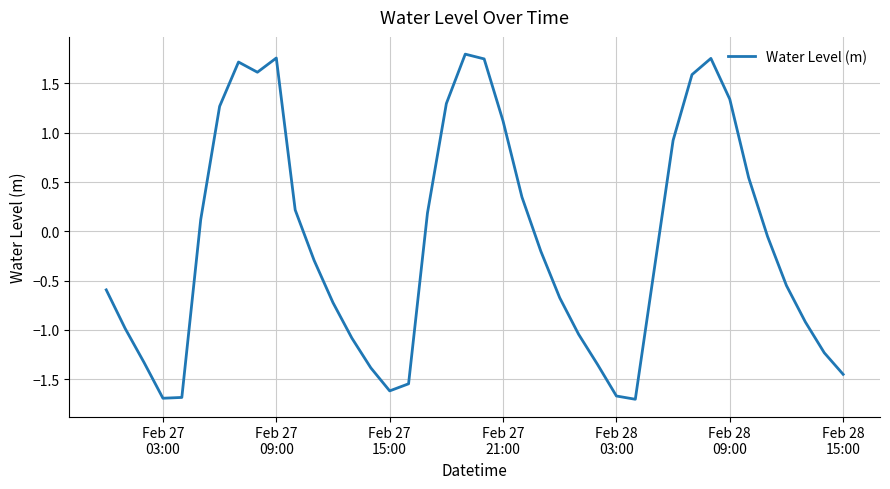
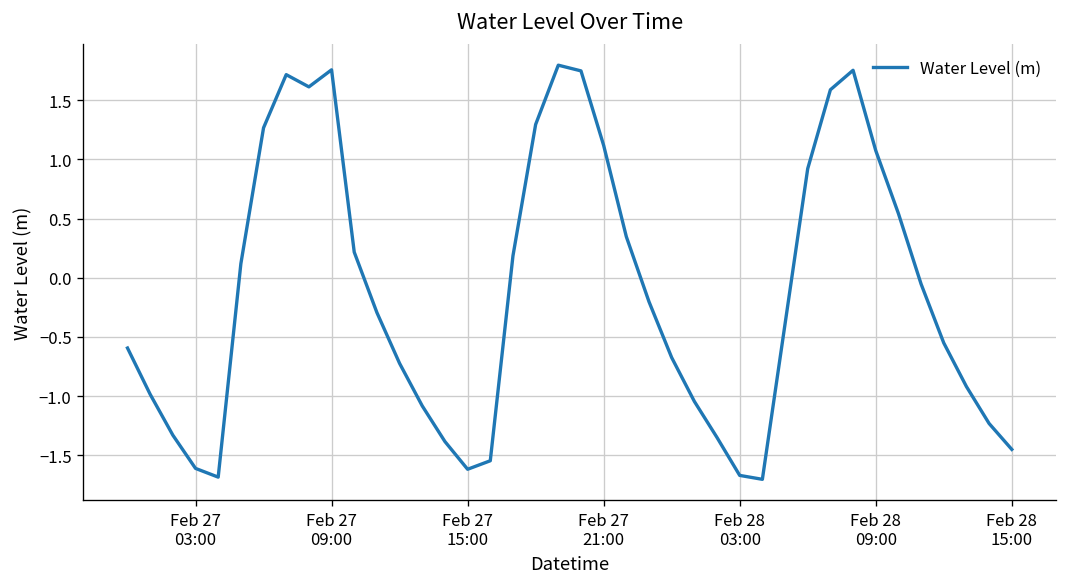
  {
-   "Feb 27 03:00": -1.7,
+   "Feb 27 03:00": -1.6,
    "Feb 27 09:00": 1.8,
    "Feb 27 15:00": -1.6,
    "Feb 27 21:00": 1.1,
    "Feb 28 03:00": -1.7,
-   "Feb 28 09:00": 1.3,
+   "Feb 28 09:00": 1.1,
    "Feb 28 15:00": -1.5
  }
